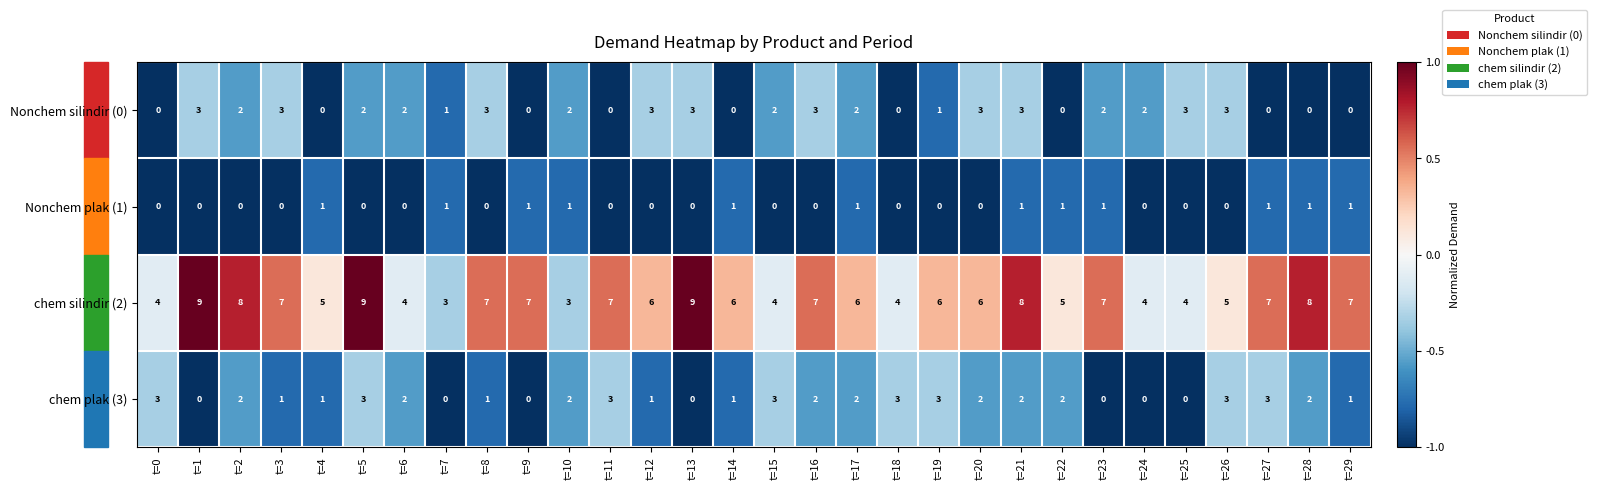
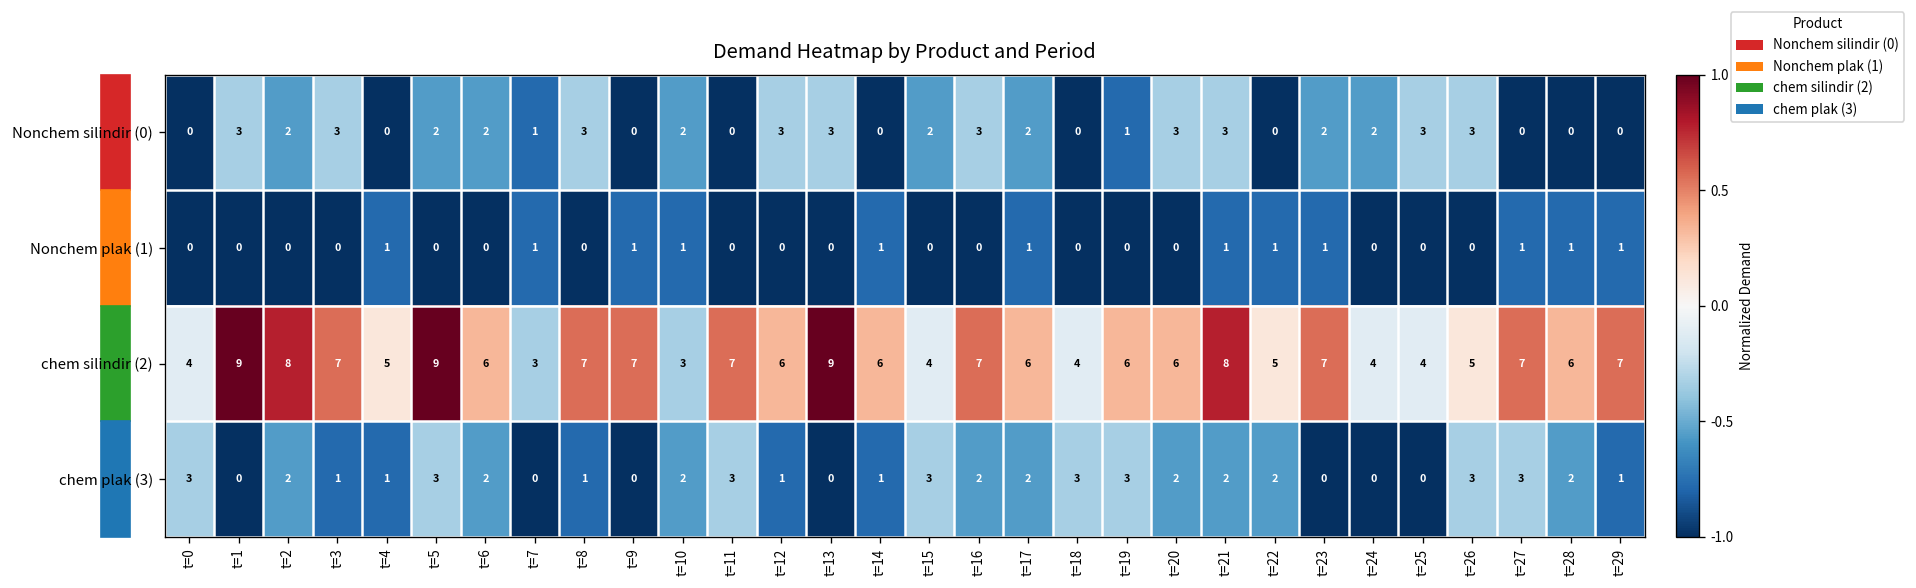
  {
    "Nonchem silindir (0)": {
      "t=0": 0,
      "t=1": 3,
      "t=2": 2,
      "t=3": 3,
      "t=4": 0,
      "t=5": 2,
      "t=6": 2,
      "t=7": 1,
      "t=8": 3,
      "t=9": 0,
      "t=10": 2,
      "t=11": 0,
      "t=12": 3,
      "t=13": 3,
      "t=14": 0,
      "t=15": 2,
      "t=16": 3,
      "t=17": 2,
      "t=18": 0,
      "t=19": 1,
      "t=20": 3,
      "t=21": 3,
      "t=22": 0,
      "t=23": 2,
      "t=24": 2,
      "t=25": 3,
      "t=26": 3,
      "t=27": 0,
      "t=28": 0,
      "t=29": 0
    },
    "Nonchem plak (1)": {
      "t=0": 0,
      "t=1": 0,
      "t=2": 0,
      "t=3": 0,
      "t=4": 1,
      "t=5": 0,
      "t=6": 0,
      "t=7": 1,
      "t=8": 0,
      "t=9": 1,
      "t=10": 1,
      "t=11": 0,
      "t=12": 0,
      "t=13": 0,
      "t=14": 1,
      "t=15": 0,
      "t=16": 0,
      "t=17": 1,
      "t=18": 0,
      "t=19": 0,
      "t=20": 0,
      "t=21": 1,
      "t=22": 1,
      "t=23": 1,
      "t=24": 0,
      "t=25": 0,
      "t=26": 0,
      "t=27": 1,
      "t=28": 1,
      "t=29": 1
    },
    "chem silindir (2)": {
      "t=0": 4,
      "t=1": 9,
      "t=2": 8,
      "t=3": 7,
      "t=4": 5,
      "t=5": 9,
-     "t=6": 4,
+     "t=6": 6,
      "t=7": 3,
      "t=8": 7,
      "t=9": 7,
      "t=10": 3,
      "t=11": 7,
      "t=12": 6,
      "t=13": 9,
      "t=14": 6,
      "t=15": 4,
      "t=16": 7,
      "t=17": 6,
      "t=18": 4,
      "t=19": 6,
      "t=20": 6,
      "t=21": 8,
      "t=22": 5,
      "t=23": 7,
      "t=24": 4,
      "t=25": 4,
      "t=26": 5,
      "t=27": 7,
-     "t=28": 8,
+     "t=28": 6,
      "t=29": 7
    },
    "chem plak (3)": {
      "t=0": 3,
      "t=1": 0,
      "t=2": 2,
      "t=3": 1,
      "t=4": 1,
      "t=5": 3,
      "t=6": 2,
      "t=7": 0,
      "t=8": 1,
      "t=9": 0,
      "t=10": 2,
      "t=11": 3,
      "t=12": 1,
      "t=13": 0,
      "t=14": 1,
      "t=15": 3,
      "t=16": 2,
      "t=17": 2,
      "t=18": 3,
      "t=19": 3,
      "t=20": 2,
      "t=21": 2,
      "t=22": 2,
      "t=23": 0,
      "t=24": 0,
      "t=25": 0,
      "t=26": 3,
      "t=27": 3,
      "t=28": 2,
      "t=29": 1
    }
  }
